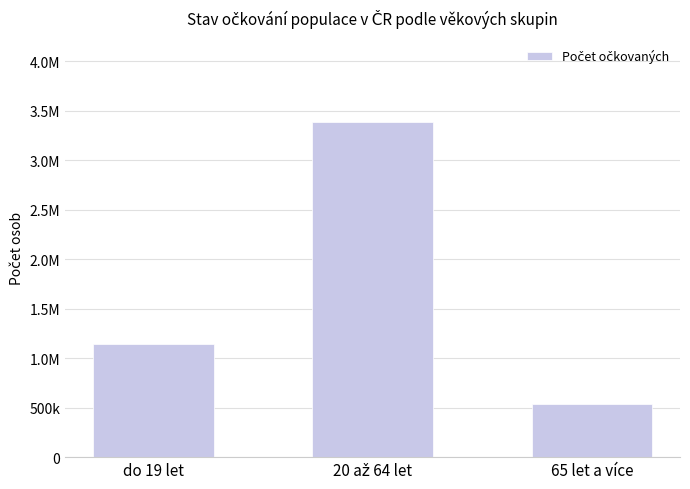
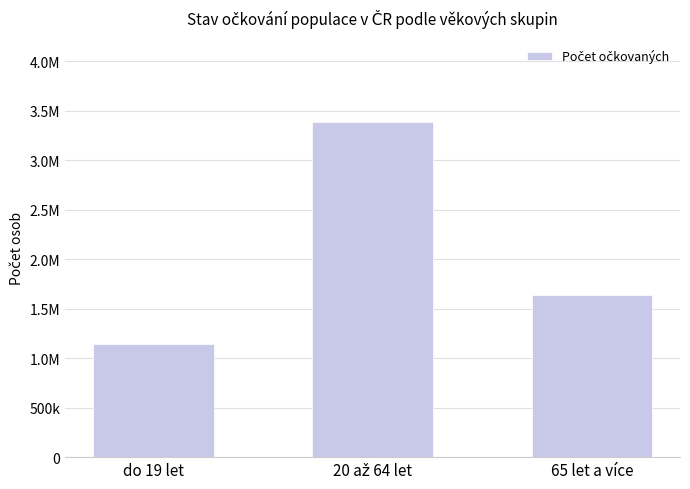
  {
    "do 19 let": 1100000,
    "20 až 64 let": 3400000,
-   "65 let a více": 500000
+   "65 let a více": 1600000
  }
